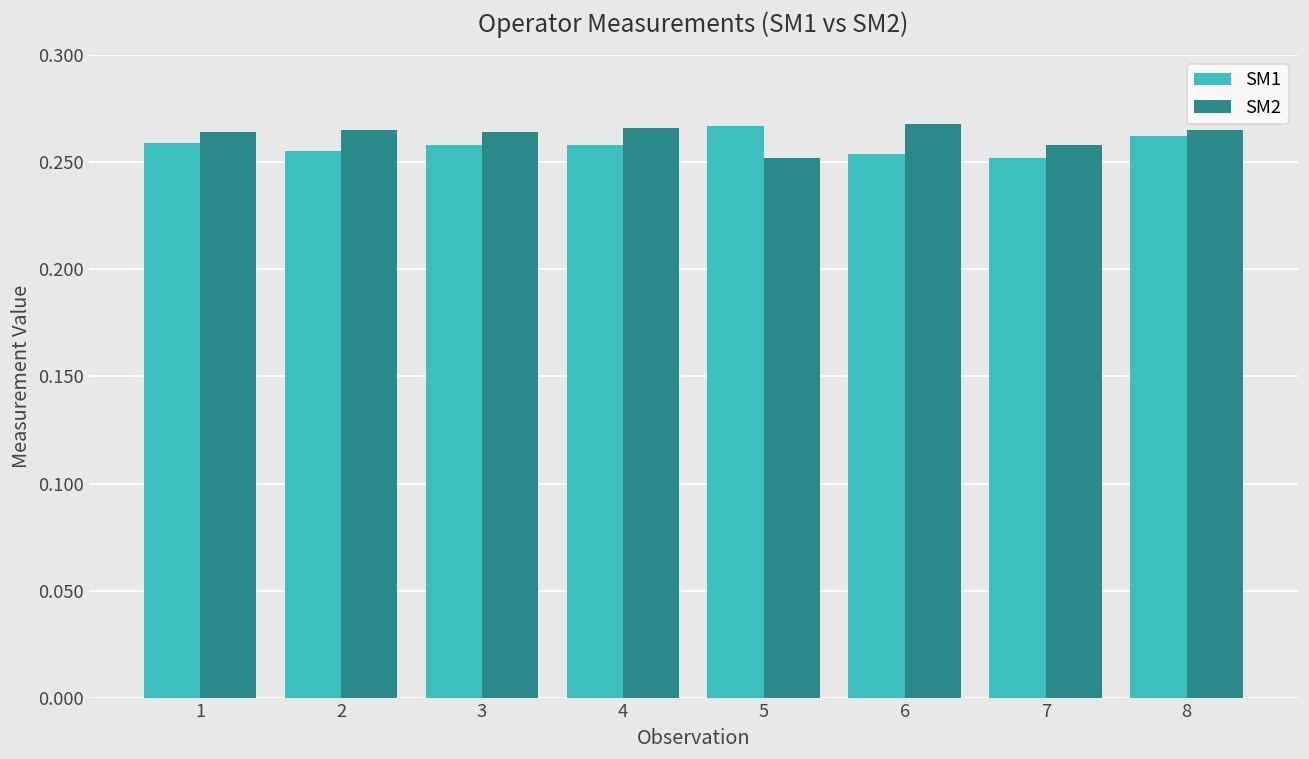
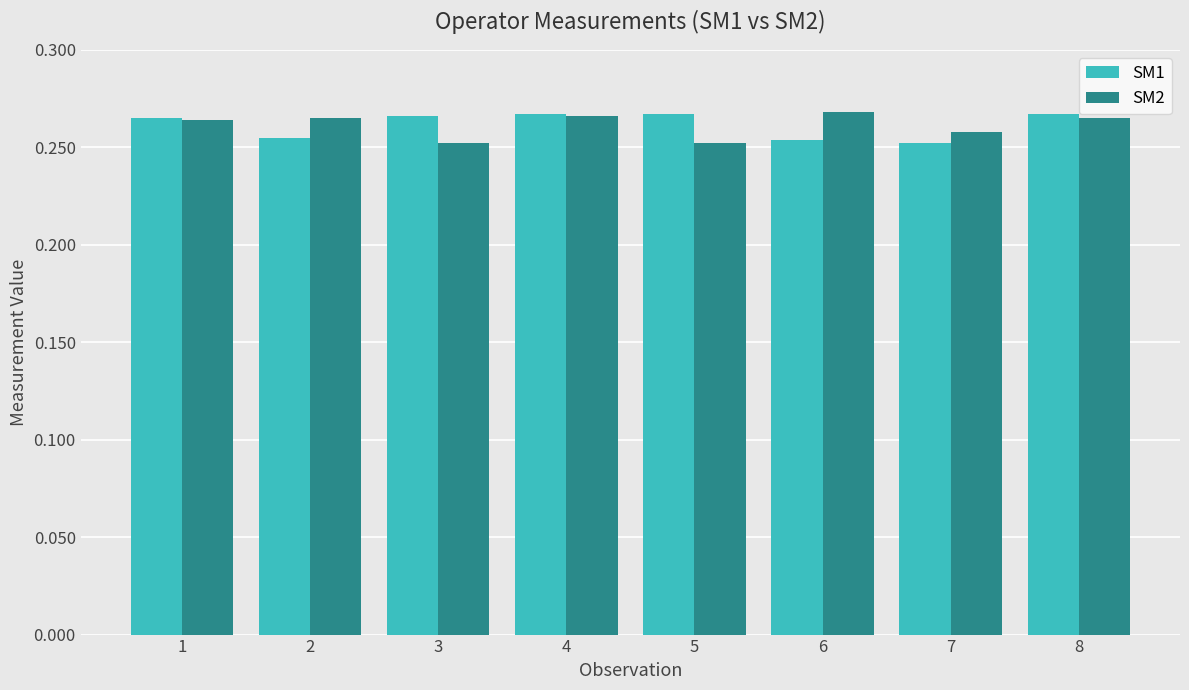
  {
    "SM1": {
-     "1": 0.259,
+     "1": 0.265,
      "2": 0.255,
-     "3": 0.258,
-     "4": 0.258,
+     "3": 0.266,
+     "4": 0.267,
      "5": 0.267,
      "6": 0.254,
      "7": 0.252,
-     "8": 0.262
+     "8": 0.267
    },
    "SM2": {
      "1": 0.264,
      "2": 0.265,
-     "3": 0.264,
+     "3": 0.252,
      "4": 0.266,
      "5": 0.252,
      "6": 0.268,
      "7": 0.258,
      "8": 0.265
    }
  }
